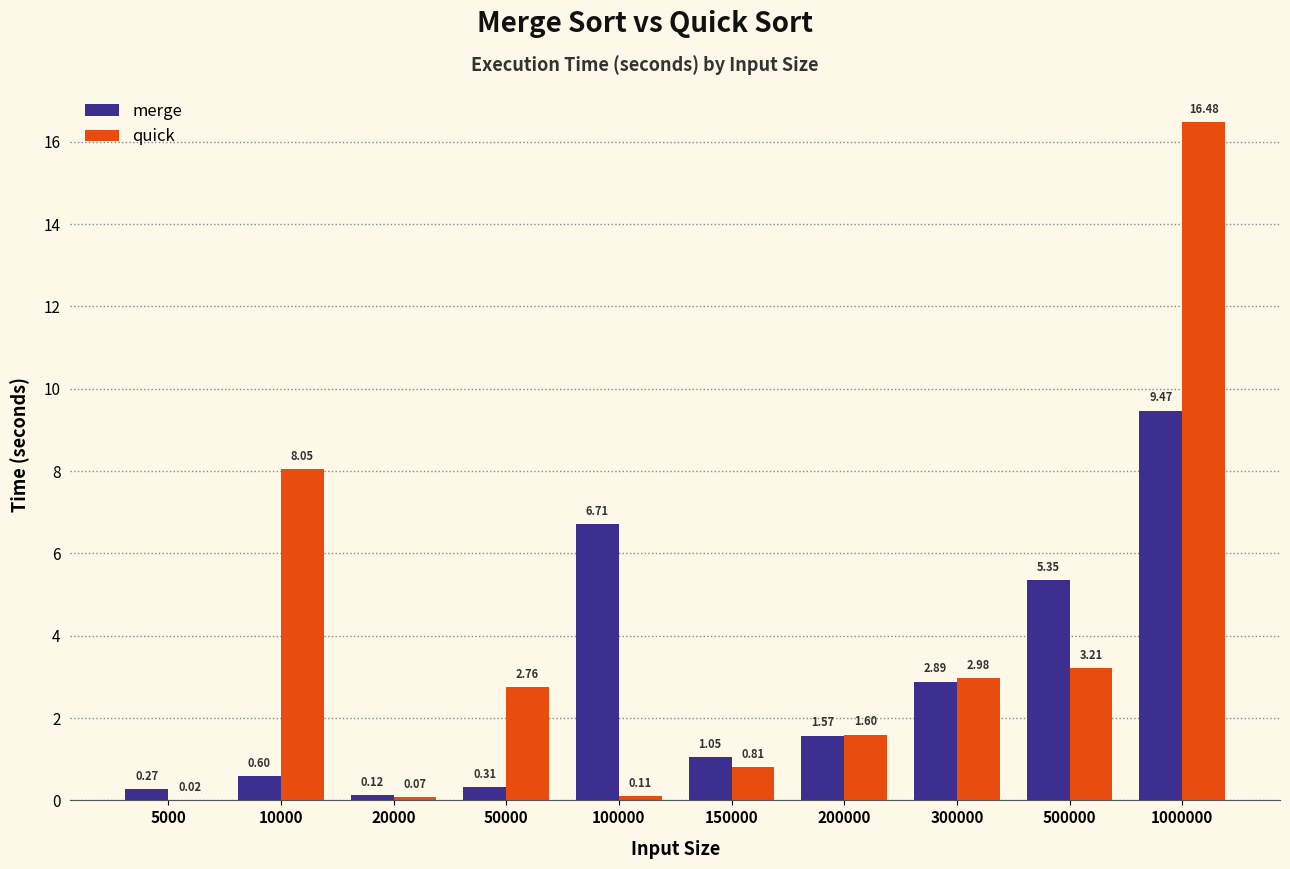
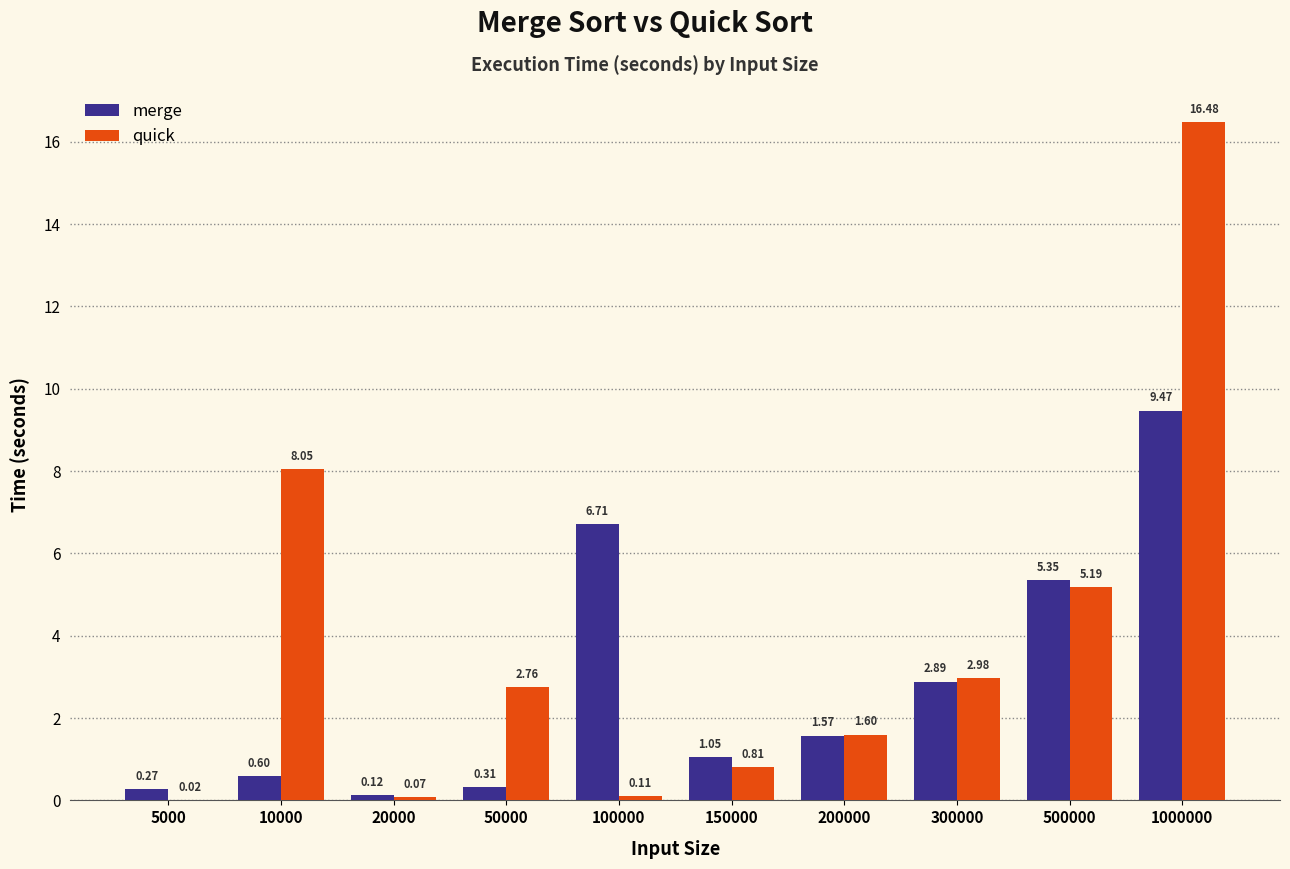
  {
    "merge": {
      "5000": 0.27,
      "10000": 0.60,
      "20000": 0.12,
      "50000": 0.31,
      "100000": 6.71,
      "150000": 1.05,
      "200000": 1.57,
      "300000": 2.89,
      "500000": 5.35,
      "1000000": 9.47
    },
    "quick": {
      "5000": 0.02,
      "10000": 8.05,
      "20000": 0.07,
      "50000": 2.76,
      "100000": 0.11,
      "150000": 0.81,
      "200000": 1.60,
      "300000": 2.98,
-     "500000": 3.21,
+     "500000": 5.19,
      "1000000": 16.48
    }
  }
